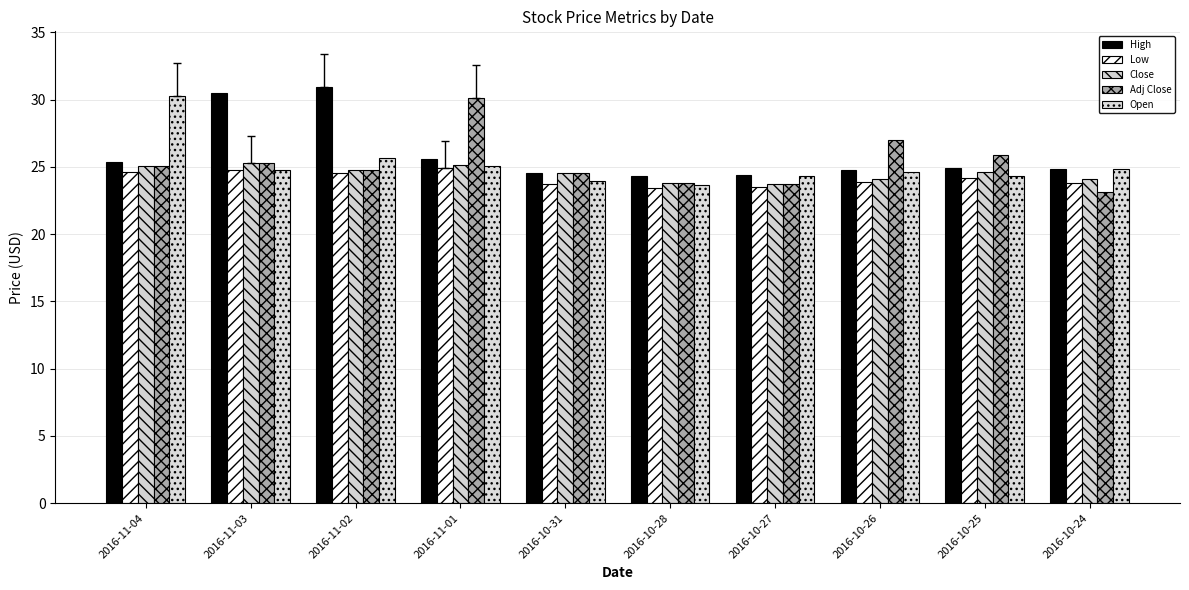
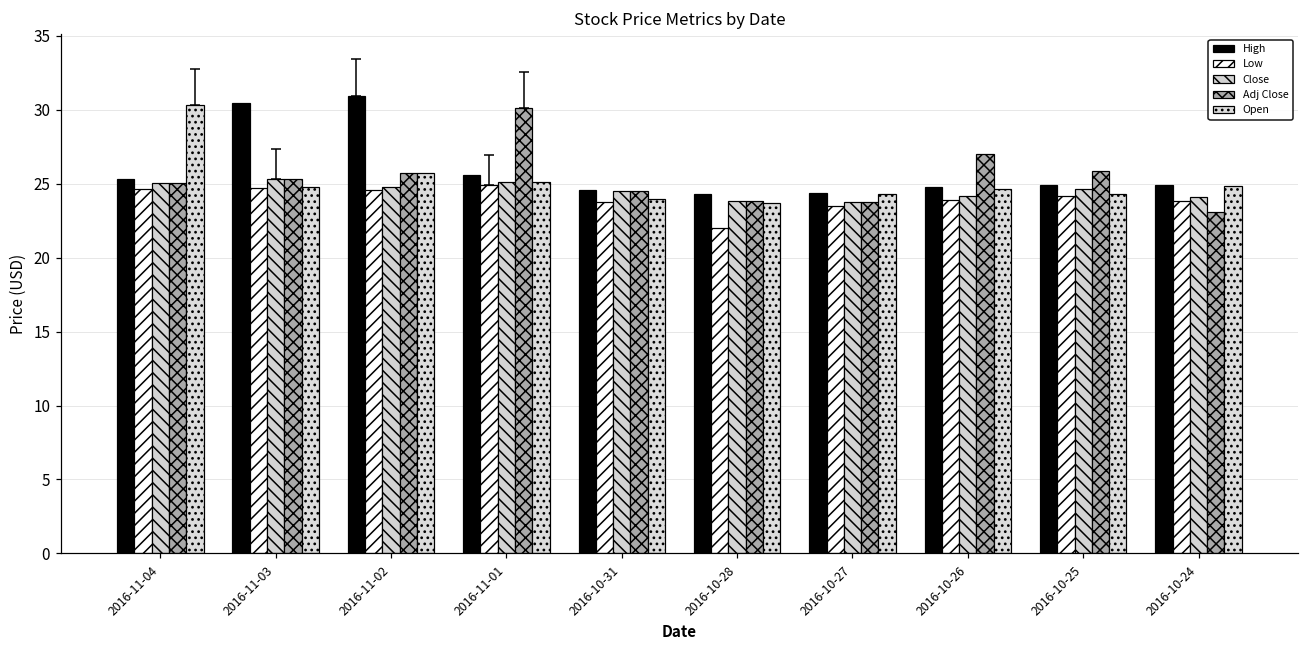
  {
    "Low": {
      "2016-11-04": 24.7,
      "2016-11-03": 24.7,
      "2016-11-02": 24.5,
      "2016-11-01": 24.9,
      "2016-10-31": 23.7,
-     "2016-10-28": 23.4,
+     "2016-10-28": 22.0,
      "2016-10-27": 23.5,
      "2016-10-26": 23.9,
      "2016-10-25": 24.2,
      "2016-10-24": 23.8
    },
    "Adj Close": {
      "2016-11-04": 25.1,
      "2016-11-03": 25.3,
-     "2016-11-02": 24.8,
+     "2016-11-02": 25.7,
      "2016-11-01": 30.1,
      "2016-10-31": 24.5,
      "2016-10-28": 23.8,
      "2016-10-27": 23.7,
      "2016-10-26": 27.0,
      "2016-10-25": 25.9,
      "2016-10-24": 23.1
    }
  }
